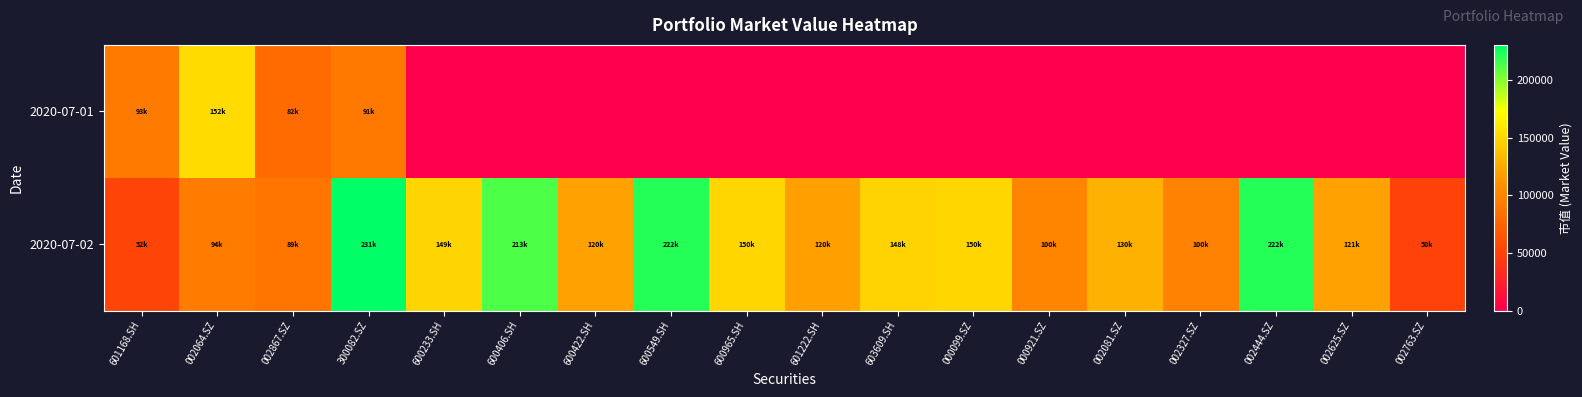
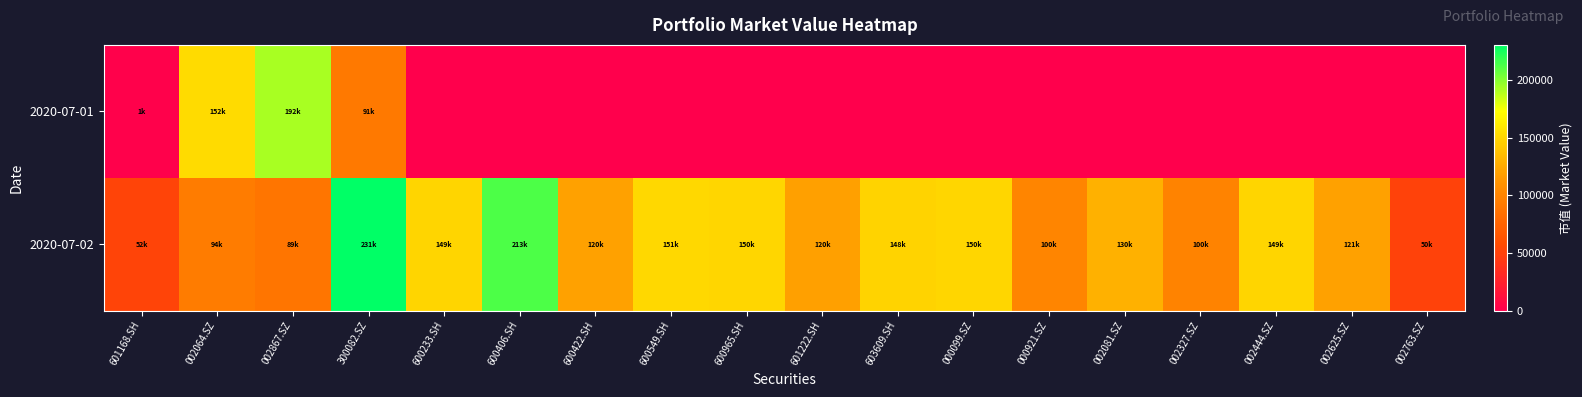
  {
    "2020-07-01": {
-     "601168.SH": "93k",
+     "601168.SH": "1k",
      "002064.SZ": "152k",
-     "002867.SZ": "82k",
+     "002867.SZ": "192k",
      "300082.SZ": "91k"
    },
    "2020-07-02": {
      "601168.SH": "52k",
      "002064.SZ": "94k",
      "002867.SZ": "89k",
      "300082.SZ": "231k",
      "600233.SH": "149k",
      "600406.SH": "213k",
      "600422.SH": "120k",
-     "600549.SH": "222k",
+     "600549.SH": "151k",
      "600965.SH": "150k",
      "601222.SH": "120k",
      "603609.SH": "148k",
      "000099.SZ": "150k",
      "000921.SZ": "100k",
      "002081.SZ": "130k",
      "002327.SZ": "100k",
-     "002444.SZ": "222k",
+     "002444.SZ": "149k",
      "002625.SZ": "121k",
      "002763.SZ": "50k"
    }
  }
